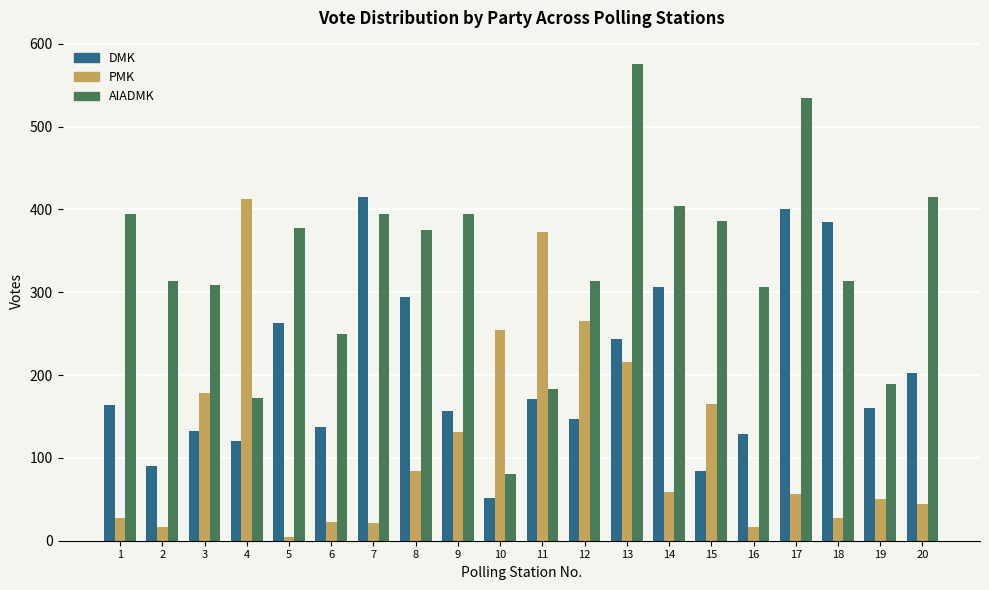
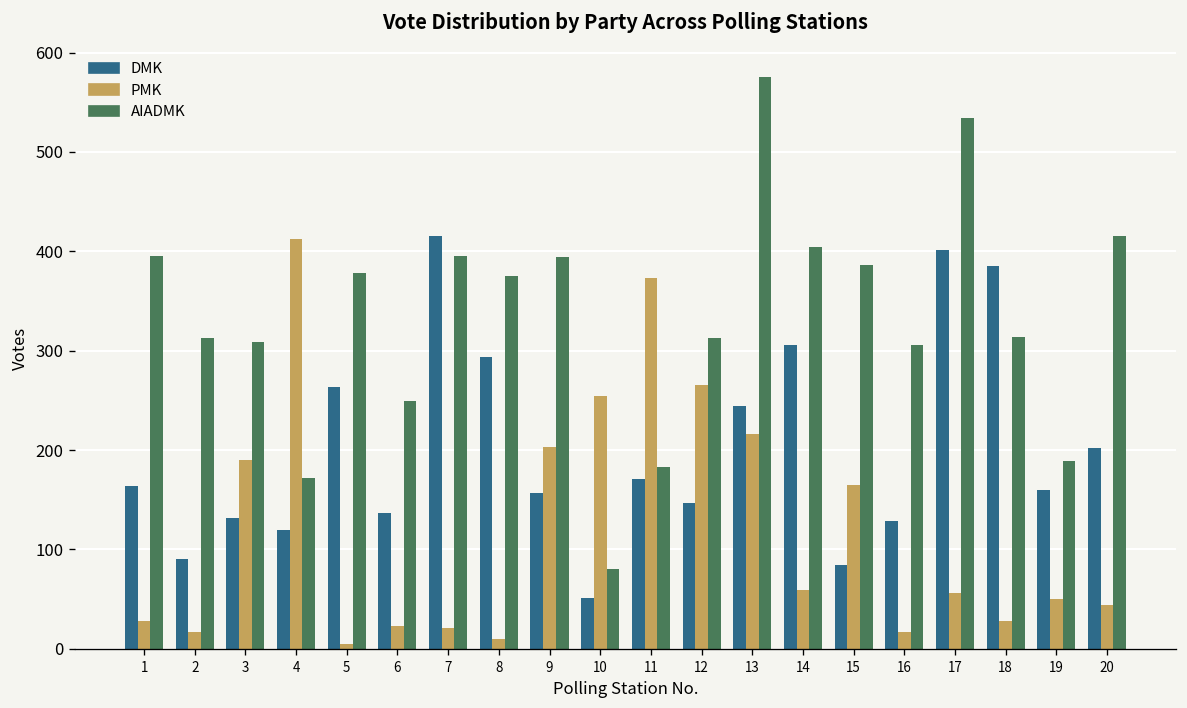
  {
    "PMK": {
      "1": 30,
      "2": 20,
-     "3": 180,
+     "3": 190,
      "4": 410,
      "5": 10,
      "6": 20,
      "7": 20,
-     "8": 80,
-     "9": 130,
+     "8": 10,
+     "9": 200,
      "10": 250,
      "11": 370,
      "12": 270,
      "13": 220,
      "14": 60,
      "15": 170,
      "16": 20,
      "17": 60,
      "18": 30,
      "19": 50,
      "20": 40
    }
  }
